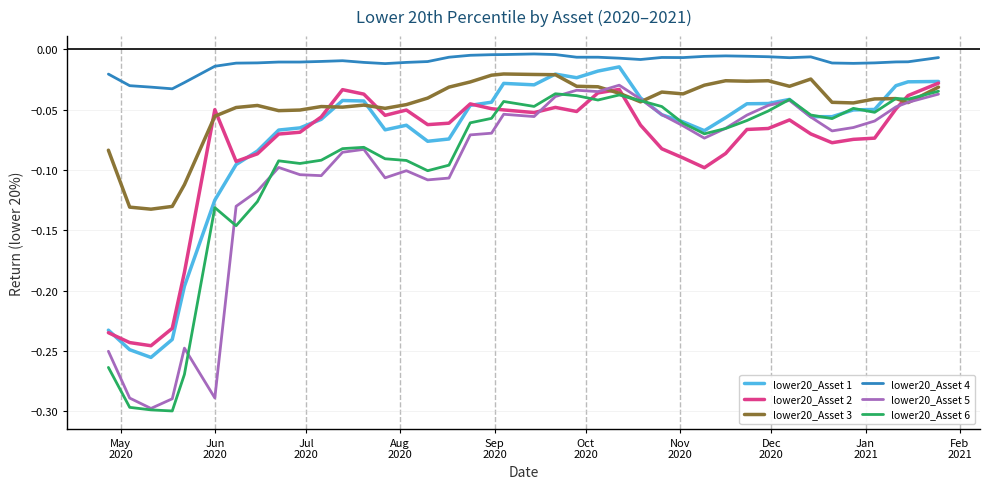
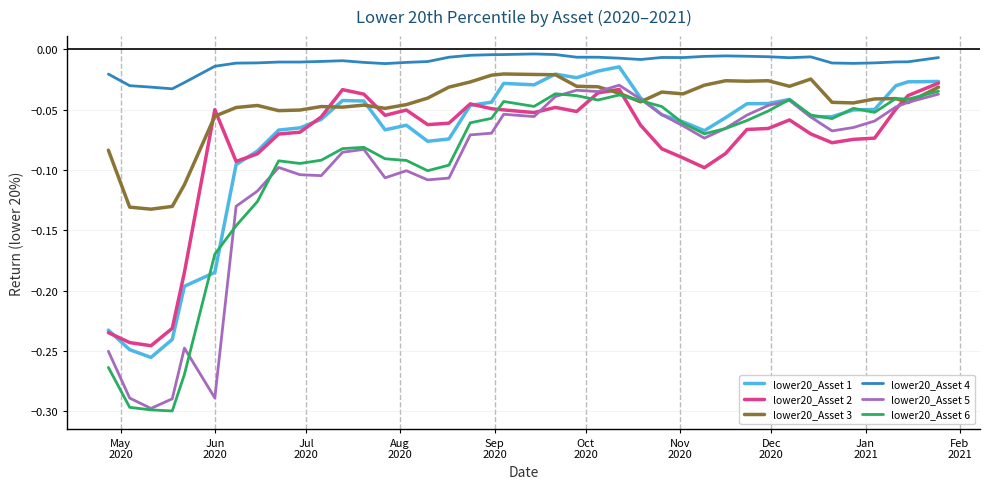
  {
    "lower20_Asset 1": {
-     "Jun 2020": -0.125
+     "Jun 2020": -0.185
    },
    "lower20_Asset 2": {
      "Jun 2020": -0.050
    },
    "lower20_Asset 3": {
      "Jun 2020": -0.055
    },
    "lower20_Asset 4": {
      "Jun 2020": -0.014
    },
    "lower20_Asset 5": {
      "Jun 2020": -0.289
    },
    "lower20_Asset 6": {
-     "Jun 2020": -0.131
+     "Jun 2020": -0.170
    }
  }
